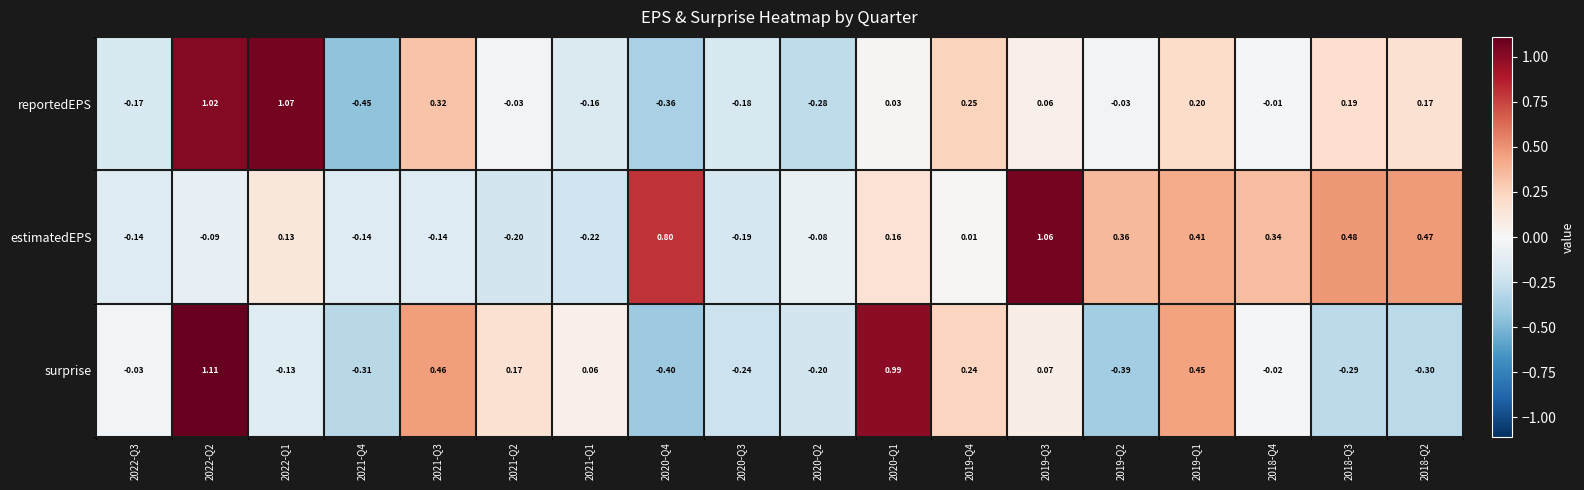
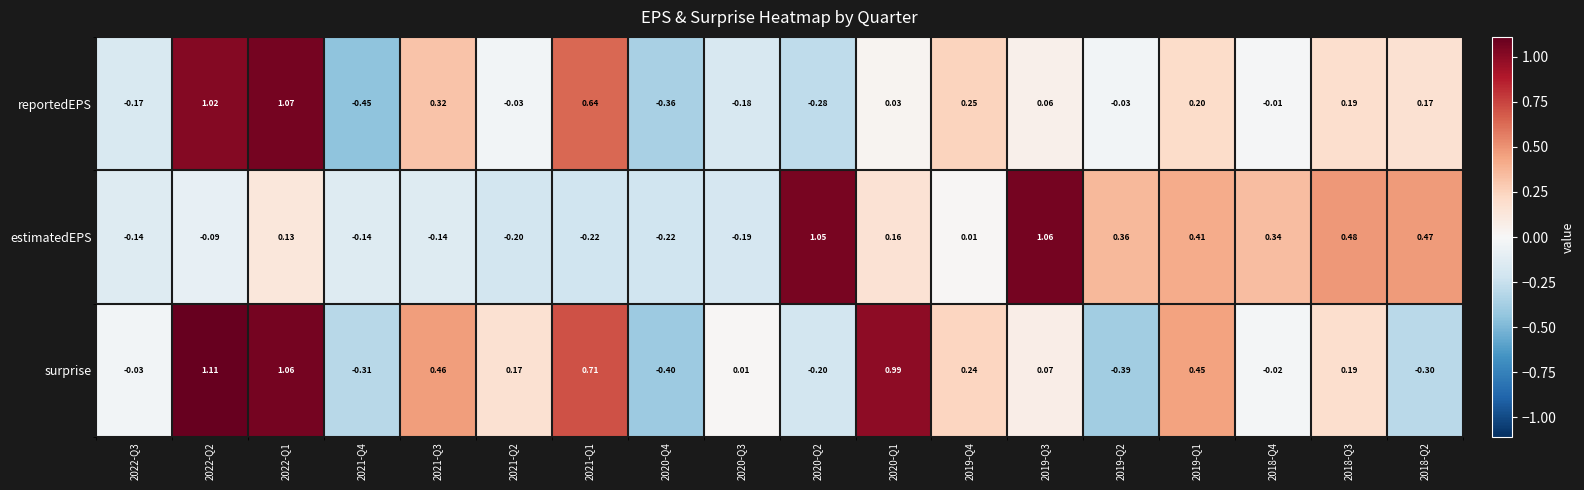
  {
    "reportedEPS": {
      "2022-Q3": -0.17,
      "2022-Q2": 1.02,
      "2022-Q1": 1.07,
      "2021-Q4": -0.45,
      "2021-Q3": 0.32,
      "2021-Q2": -0.03,
-     "2021-Q1": -0.16,
+     "2021-Q1": 0.64,
      "2020-Q4": -0.36,
      "2020-Q3": -0.18,
      "2020-Q2": -0.28,
      "2020-Q1": 0.03,
      "2019-Q4": 0.25,
      "2019-Q3": 0.06,
      "2019-Q2": -0.03,
      "2019-Q1": 0.20,
      "2018-Q4": -0.01,
      "2018-Q3": 0.19,
      "2018-Q2": 0.17
    },
    "estimatedEPS": {
      "2022-Q3": -0.14,
      "2022-Q2": -0.09,
      "2022-Q1": 0.13,
      "2021-Q4": -0.14,
      "2021-Q3": -0.14,
      "2021-Q2": -0.20,
      "2021-Q1": -0.22,
-     "2020-Q4": 0.80,
+     "2020-Q4": -0.22,
      "2020-Q3": -0.19,
-     "2020-Q2": -0.08,
+     "2020-Q2": 1.05,
      "2020-Q1": 0.16,
      "2019-Q4": 0.01,
      "2019-Q3": 1.06,
      "2019-Q2": 0.36,
      "2019-Q1": 0.41,
      "2018-Q4": 0.34,
      "2018-Q3": 0.48,
      "2018-Q2": 0.47
    },
    "surprise": {
      "2022-Q3": -0.03,
      "2022-Q2": 1.11,
-     "2022-Q1": -0.13,
+     "2022-Q1": 1.06,
      "2021-Q4": -0.31,
      "2021-Q3": 0.46,
      "2021-Q2": 0.17,
-     "2021-Q1": 0.06,
+     "2021-Q1": 0.71,
      "2020-Q4": -0.40,
-     "2020-Q3": -0.24,
+     "2020-Q3": 0.01,
      "2020-Q2": -0.20,
      "2020-Q1": 0.99,
      "2019-Q4": 0.24,
      "2019-Q3": 0.07,
      "2019-Q2": -0.39,
      "2019-Q1": 0.45,
      "2018-Q4": -0.02,
-     "2018-Q3": -0.29,
+     "2018-Q3": 0.19,
      "2018-Q2": -0.30
    }
  }
